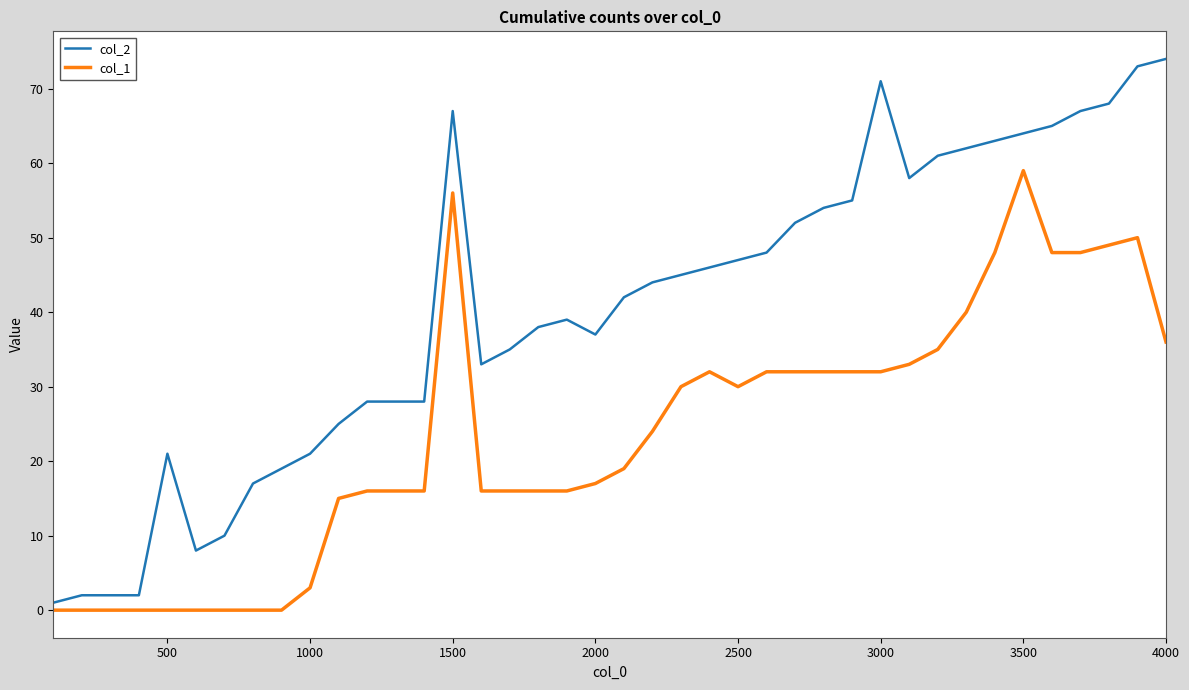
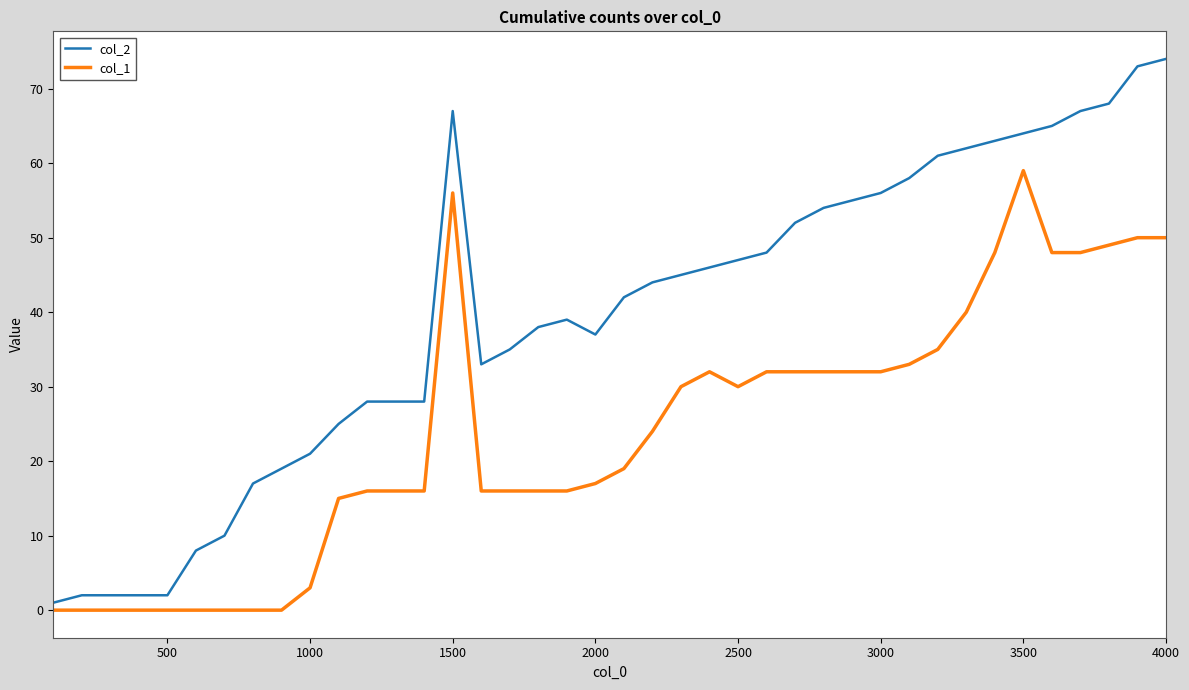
  {
    "col_2": {
-     "500": 21,
+     "500": 2,
      "1000": 21,
      "1500": 67,
      "2000": 37,
      "2500": 47,
-     "3000": 71,
+     "3000": 56,
      "3500": 64,
      "4000": 74
    },
    "col_1": {
      "500": 0,
      "1000": 3,
      "1500": 56,
      "2000": 17,
      "2500": 30,
      "3000": 32,
      "3500": 59,
-     "4000": 36
+     "4000": 50
    }
  }
